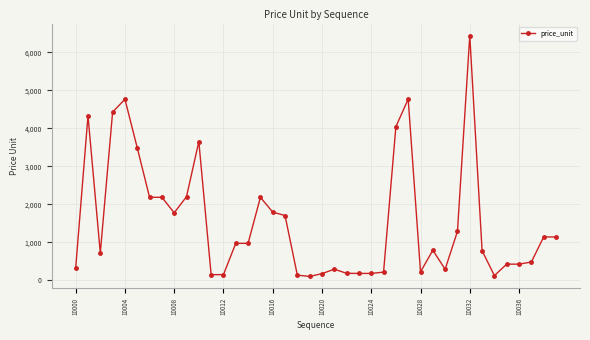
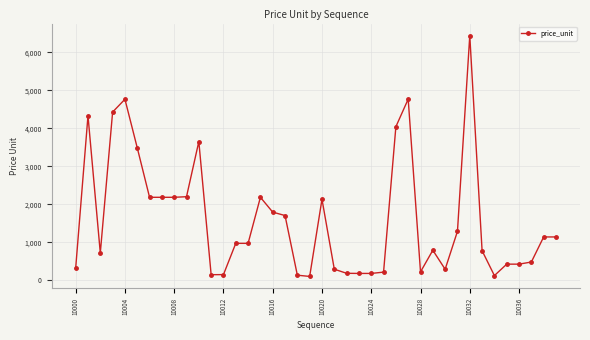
  {
    "10000": "300",
    "10004": "4,800",
-   "10008": "1,800",
+   "10008": "2,200",
    "10012": "100",
    "10016": "1,800",
-   "10020": "200",
+   "10020": "2,100",
    "10024": "200",
    "10028": "200",
    "10032": "6,400",
    "10036": "400"
  }
